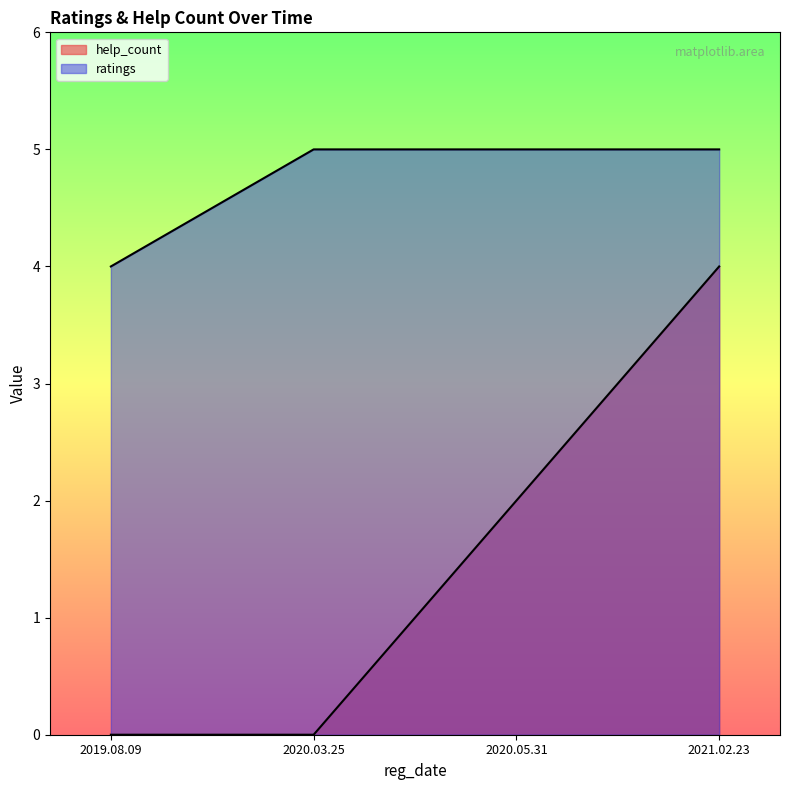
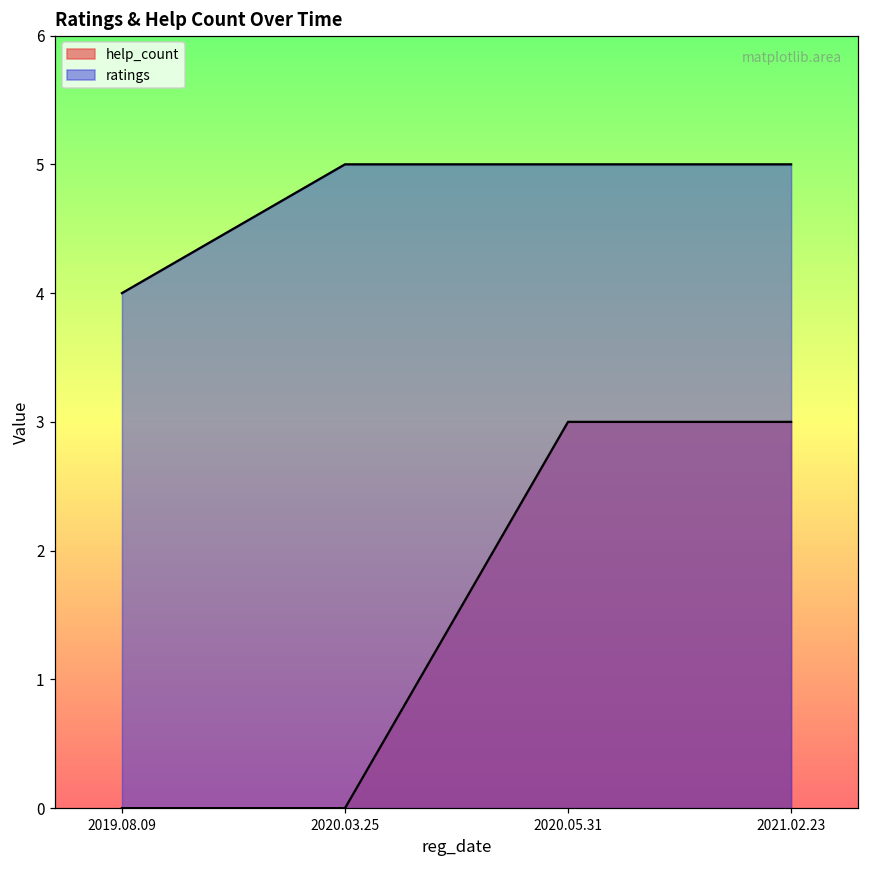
  {
    "help_count": {
      "2019.08.09": 0,
      "2020.03.25": 0,
-     "2020.05.31": 2,
-     "2021.02.23": 4
+     "2020.05.31": 3,
+     "2021.02.23": 3
    },
    "ratings": {
      "2019.08.09": 4,
      "2020.03.25": 5,
      "2020.05.31": 5,
      "2021.02.23": 5
    }
  }
